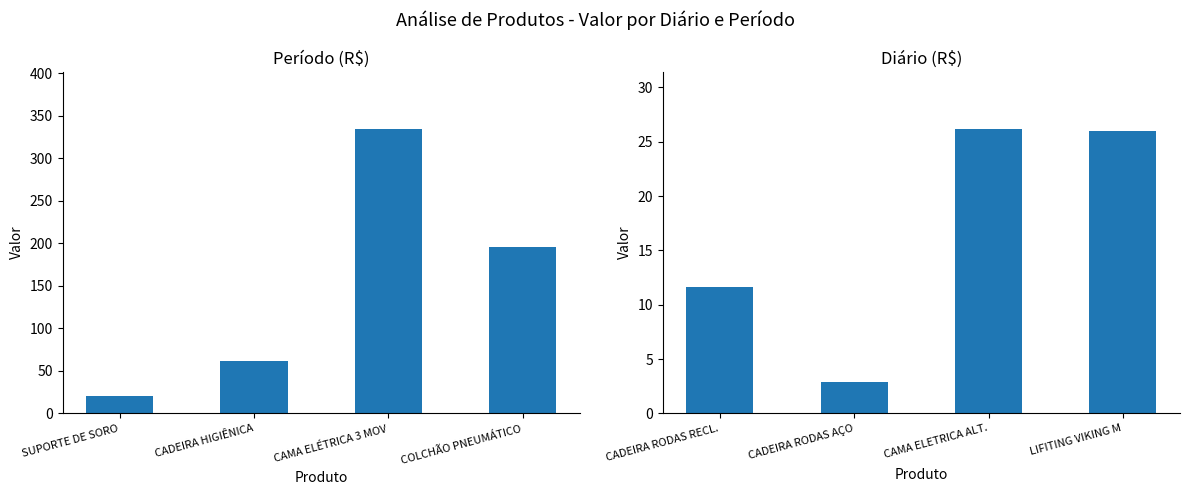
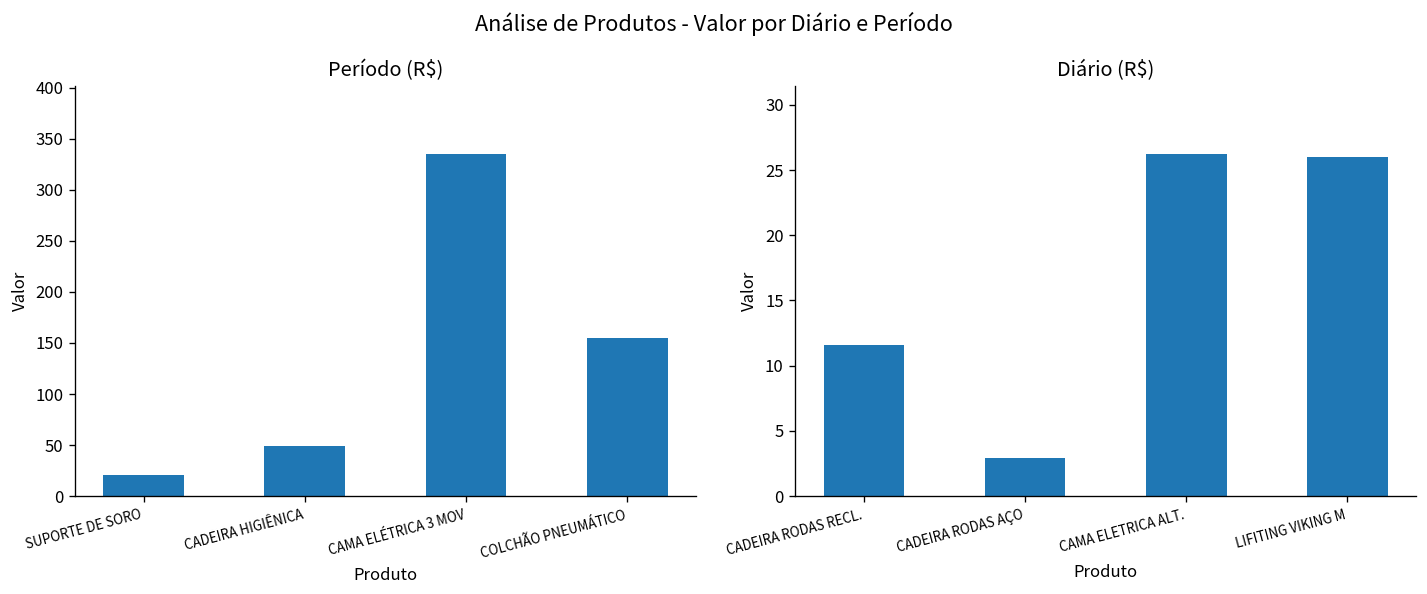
  {
    "Período (R$)": {
      "SUPORTE DE SORO": 20,
-     "CADEIRA HIGIÊNICA": 60,
+     "CADEIRA HIGIÊNICA": 50,
      "CAMA ELÉTRICA 3 MOV": 330,
-     "COLCHÃO PNEUMÁTICO": 200
+     "COLCHÃO PNEUMÁTICO": 160
    },
    "Diário (R$)": {
      "CADEIRA RODAS RECL.": 11.6,
      "CADEIRA RODAS AÇO": 2.9,
      "CAMA ELETRICA ALT.": 26.2,
      "LIFITING VIKING M": 26.0
    }
  }
